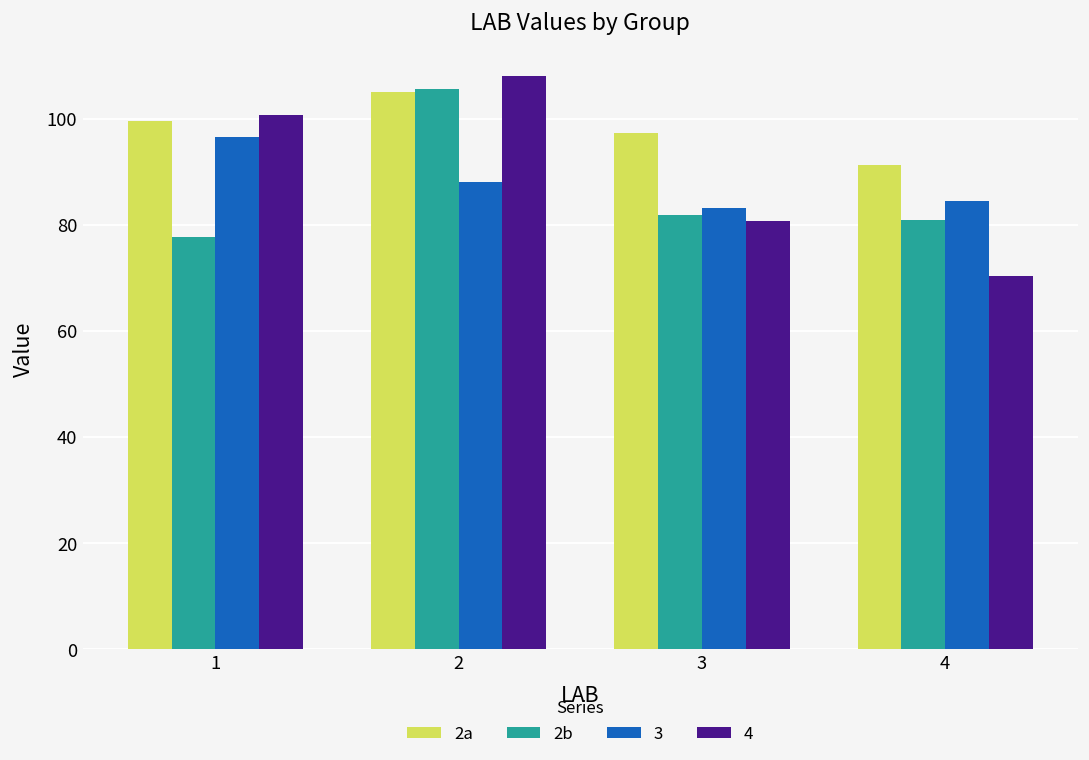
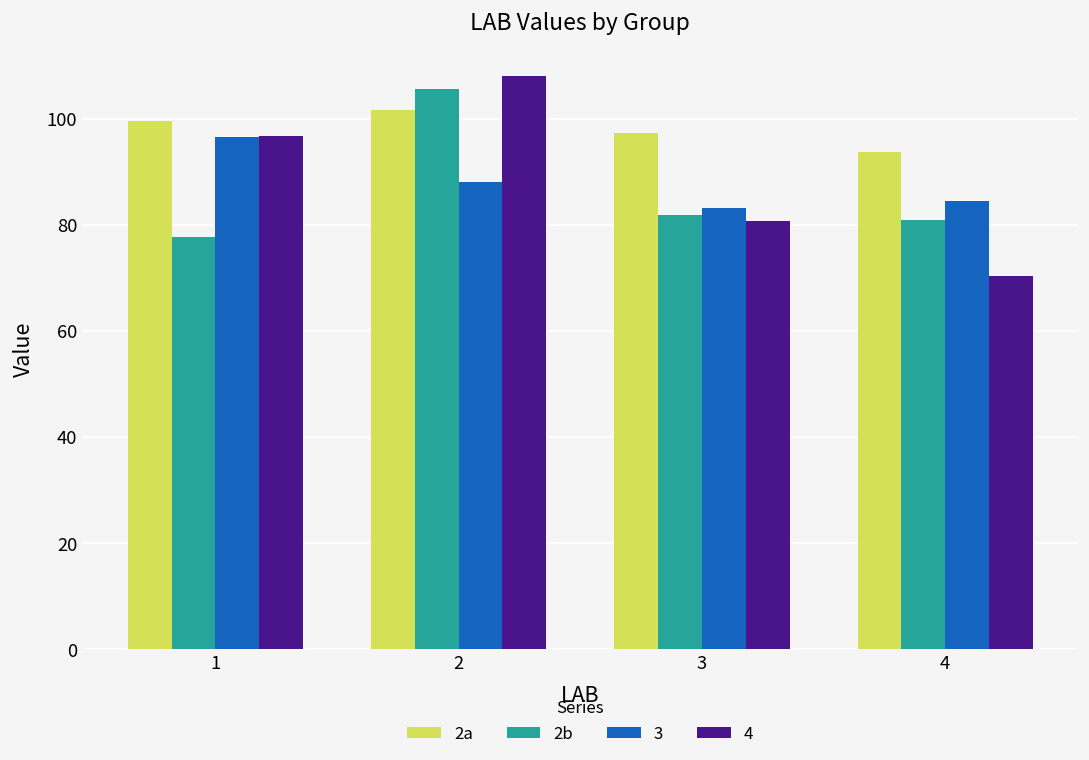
  {
    "2a": {
      "1": 100,
-     "2": 105,
+     "2": 102,
      "3": 97,
-     "4": 91
+     "4": 94
    },
    "2b": {
      "1": 78,
      "2": 106,
      "3": 82,
      "4": 81
    },
    "3": {
      "1": 97,
      "2": 88,
      "3": 83,
      "4": 85
    },
    "4": {
-     "1": 101,
+     "1": 97,
      "2": 108,
      "3": 81,
      "4": 70
    }
  }
